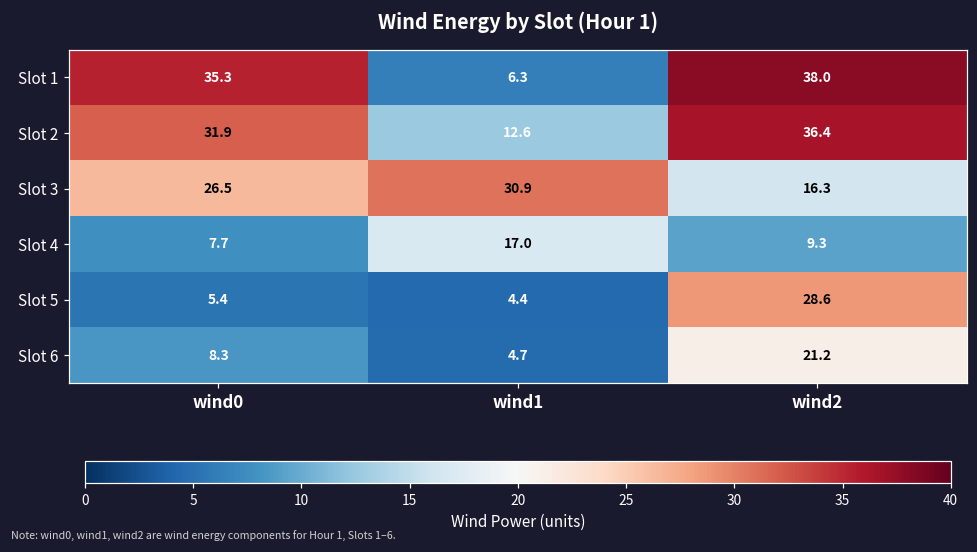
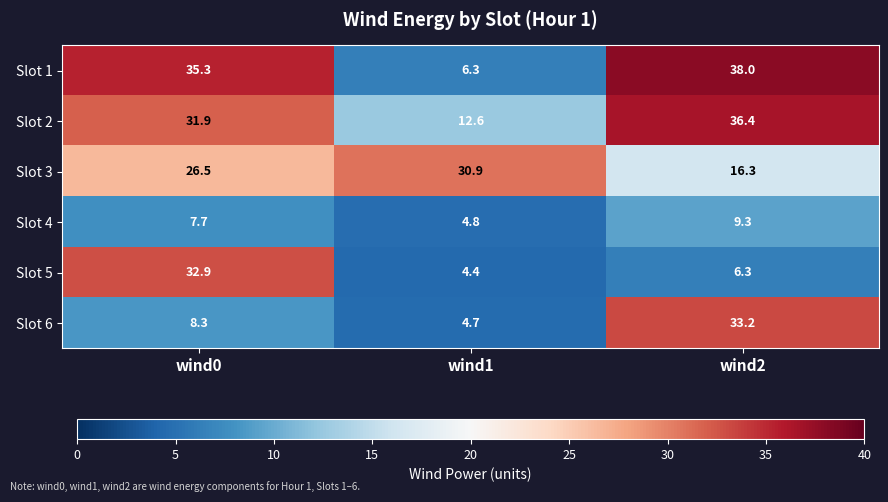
  {
    "Slot 1": {
      "wind0": 35.3,
      "wind1": 6.3,
      "wind2": 38.0
    },
    "Slot 2": {
      "wind0": 31.9,
      "wind1": 12.6,
      "wind2": 36.4
    },
    "Slot 3": {
      "wind0": 26.5,
      "wind1": 30.9,
      "wind2": 16.3
    },
    "Slot 4": {
      "wind0": 7.7,
-     "wind1": 17.0,
+     "wind1": 4.8,
      "wind2": 9.3
    },
    "Slot 5": {
-     "wind0": 5.4,
+     "wind0": 32.9,
      "wind1": 4.4,
-     "wind2": 28.6
+     "wind2": 6.3
    },
    "Slot 6": {
      "wind0": 8.3,
      "wind1": 4.7,
-     "wind2": 21.2
+     "wind2": 33.2
    }
  }
